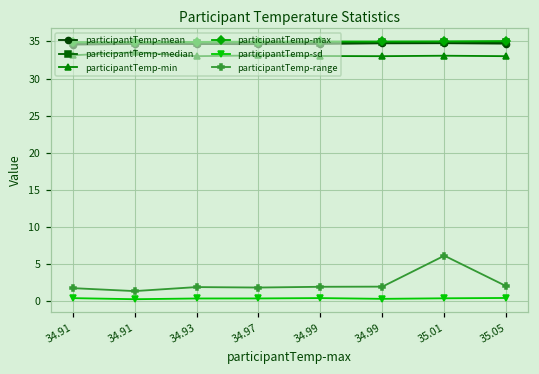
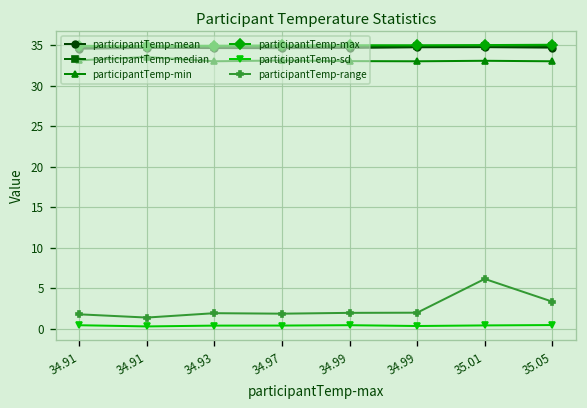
  {
    "participantTemp-range": {
      "34.93": 2,
      "34.97": 2,
      "35.01": 6,
-     "35.05": 2
+     "35.05": 3
    }
  }
